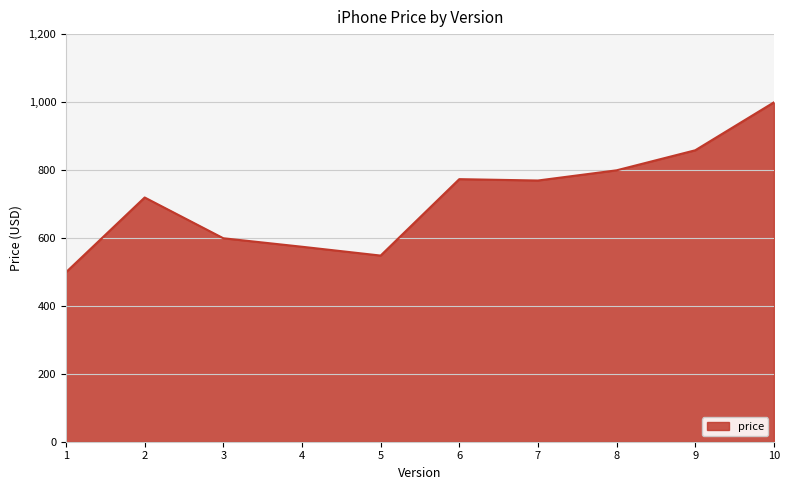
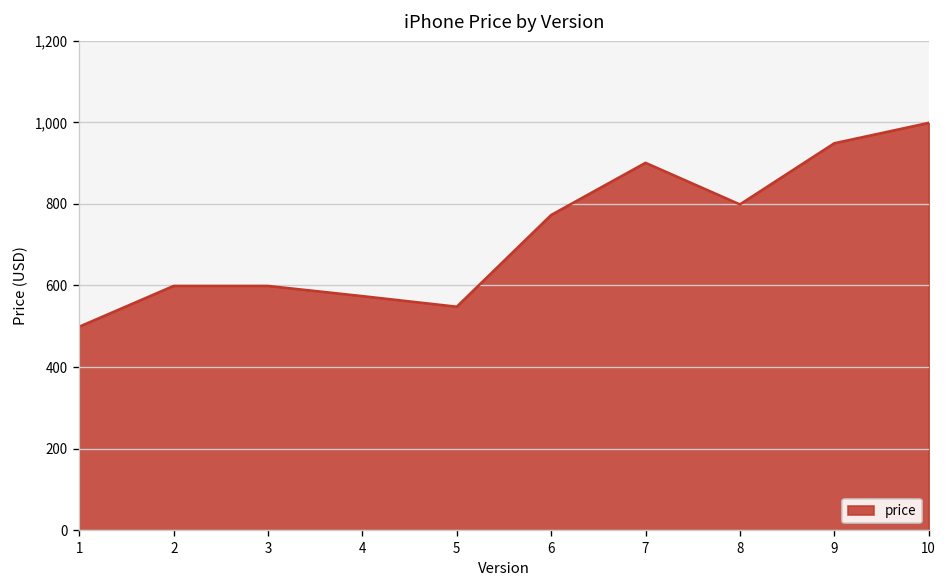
  {
    "1": "500",
-   "2": "720",
+   "2": "600",
    "3": "600",
    "4": "570",
    "5": "550",
    "6": "770",
-   "7": "770",
+   "7": "900",
    "8": "800",
-   "9": "860",
+   "9": "950",
    "10": "1,000"
  }
